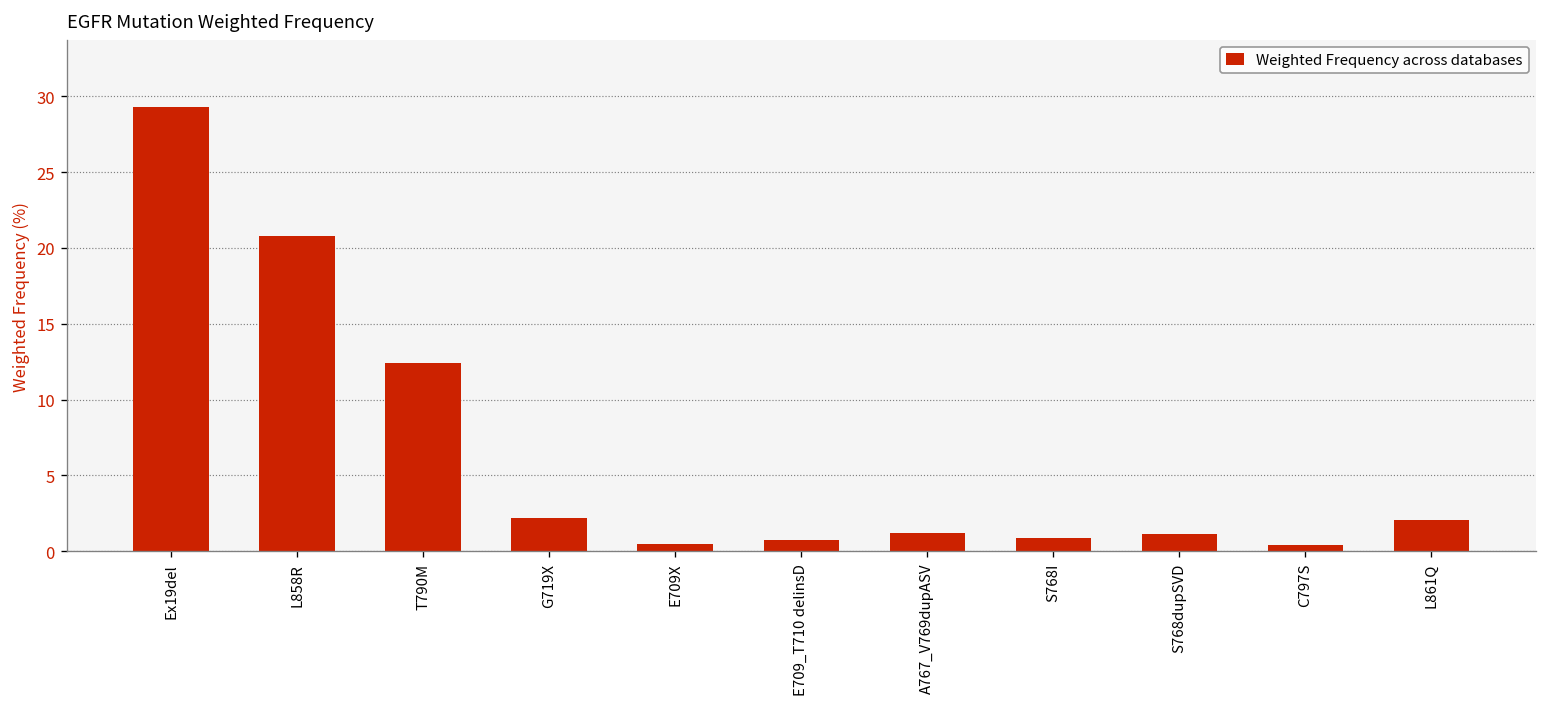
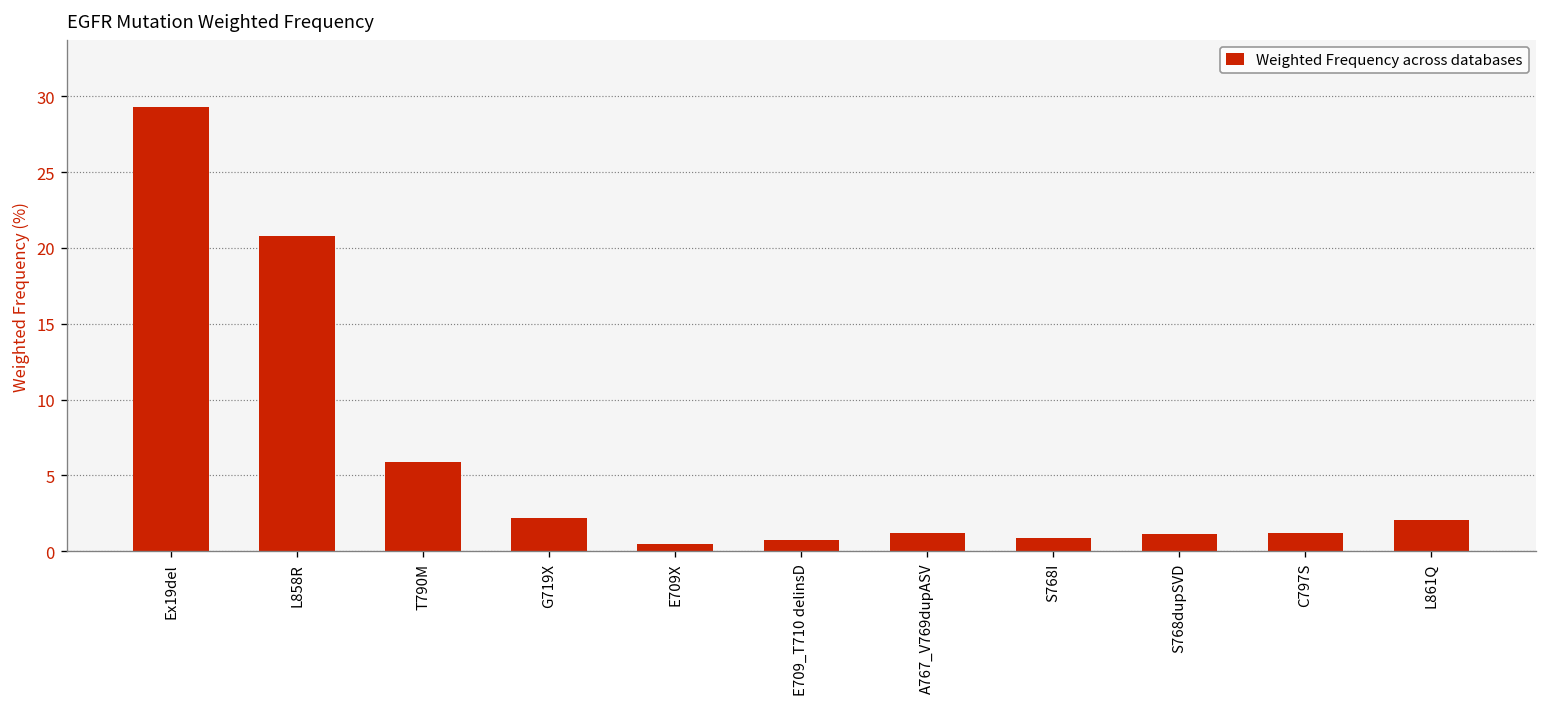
  {
    "Ex19del": 29.3,
    "L858R": 20.8,
-   "T790M": 12.4,
+   "T790M": 5.9,
    "G719X": 2.2,
    "E709X": 0.5,
    "E709_T710 delinsD": 0.8,
    "A767_V769dupASV": 1.2,
    "S768I": 0.9,
    "S768dupSVD": 1.1,
-   "C797S": 0.4,
+   "C797S": 1.2,
    "L861Q": 2.1
  }
